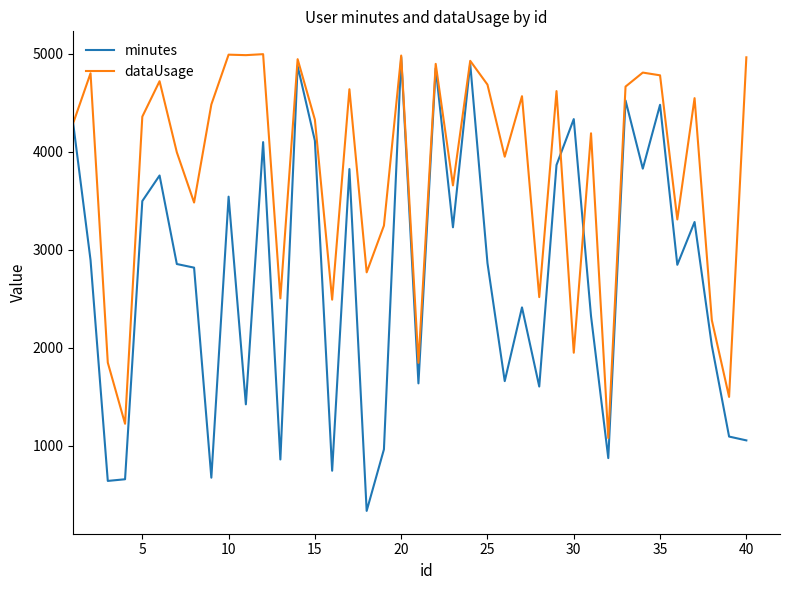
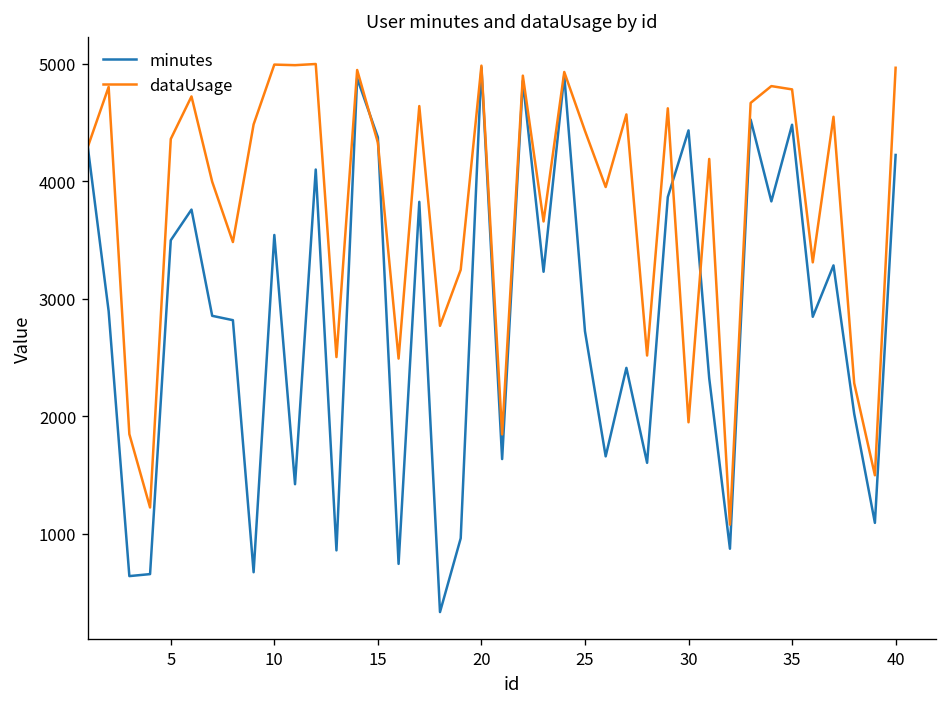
  {
    "minutes": {
      "5": 3500,
      "10": 3500,
-     "15": 4100,
-     "25": 2900,
-     "30": 4300,
+     "15": 4400,
+     "25": 2700,
+     "30": 4400,
      "35": 4500,
-     "40": 1100
+     "40": 4200
    },
    "dataUsage": {
      "5": 4400,
      "10": 5000,
      "15": 4300,
-     "25": 4700,
+     "25": 4400,
      "30": 1900,
      "35": 4800,
      "40": 5000
    }
  }
